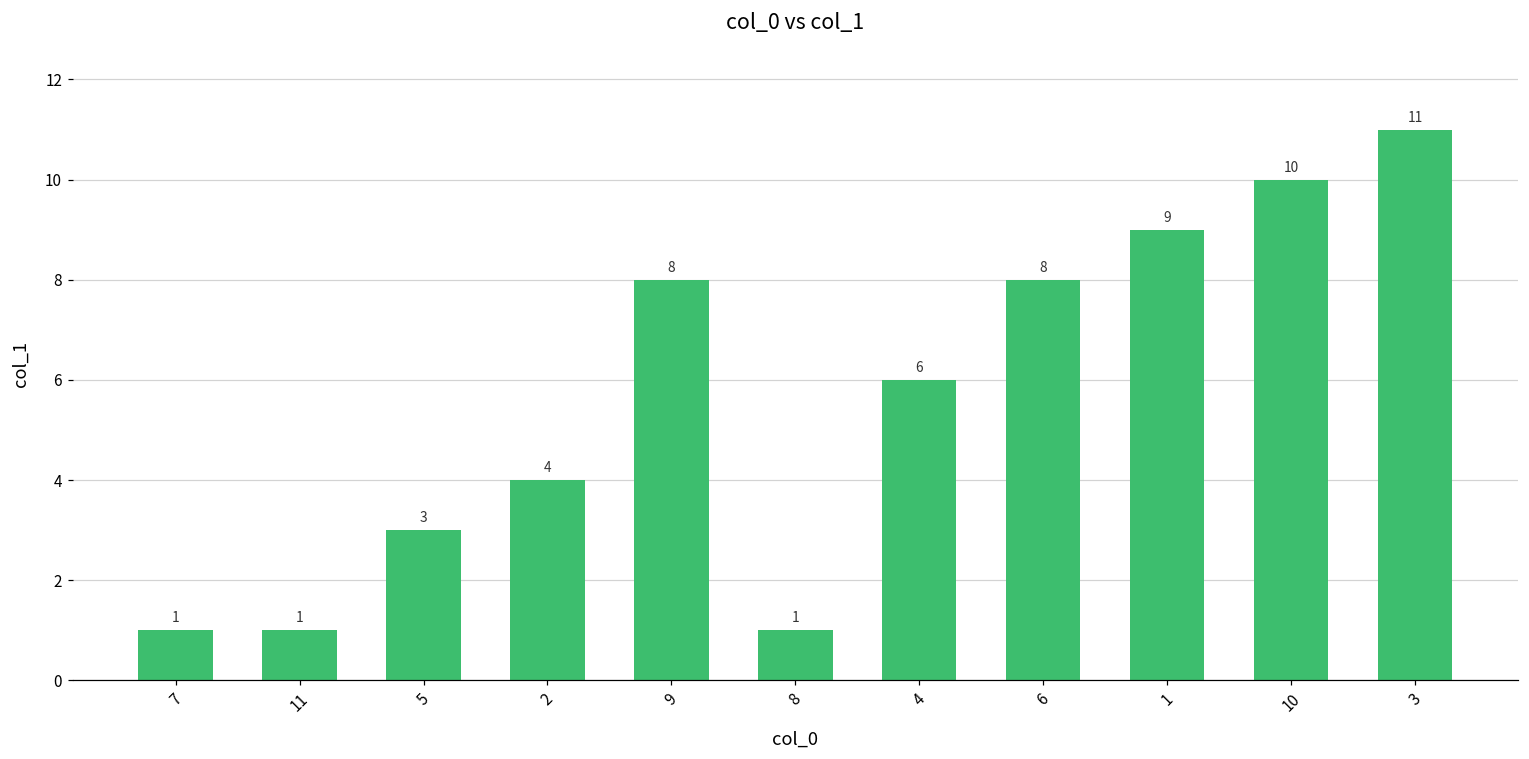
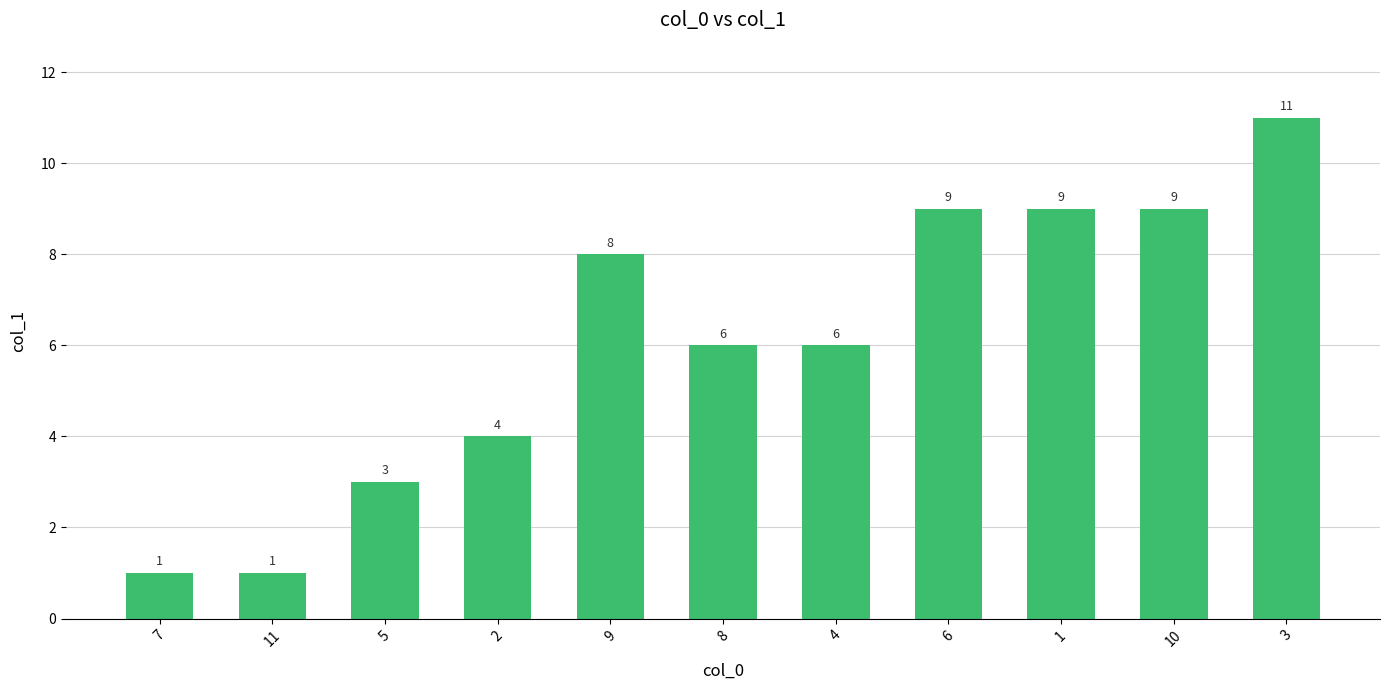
  {
    "7": 1,
    "11": 1,
    "5": 3,
    "2": 4,
    "9": 8,
-   "8": 1,
+   "8": 6,
    "4": 6,
-   "6": 8,
+   "6": 9,
    "1": 9,
-   "10": 10,
+   "10": 9,
    "3": 11
  }
